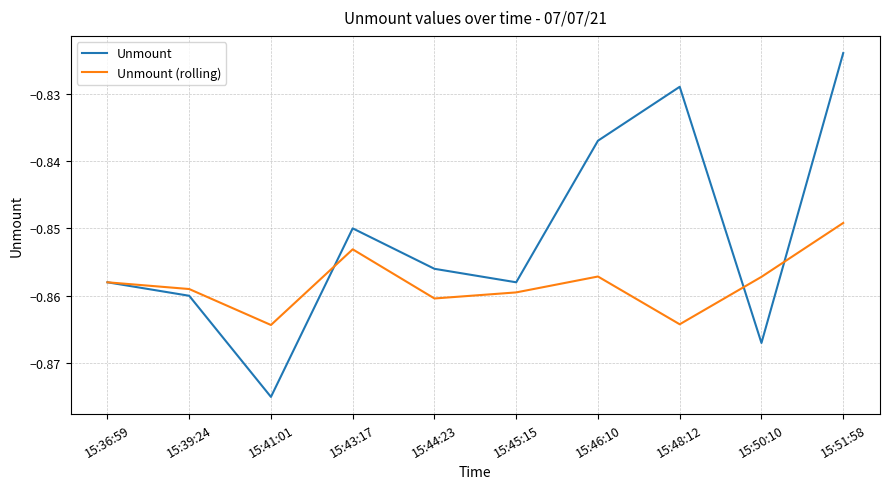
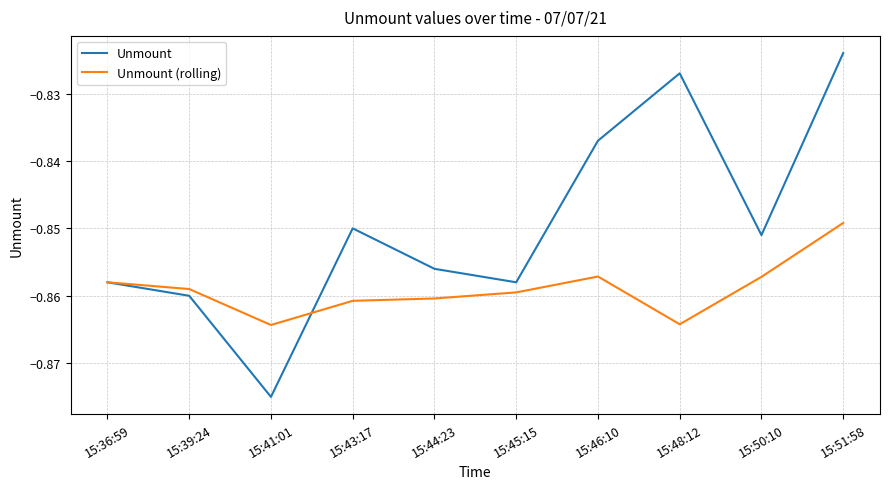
  {
    "Unmount": {
      "15:39:24": -0.860,
      "15:41:01": -0.875,
      "15:43:17": -0.850,
      "15:44:23": -0.856,
      "15:45:15": -0.858,
      "15:46:10": -0.837,
-     "15:48:12": -0.829,
-     "15:50:10": -0.867,
+     "15:48:12": -0.827,
+     "15:50:10": -0.851,
      "15:51:58": -0.824
    },
    "Unmount (rolling)": {
      "15:39:24": -0.859,
      "15:41:01": -0.864,
-     "15:43:17": -0.853,
+     "15:43:17": -0.861,
      "15:44:23": -0.860,
      "15:45:15": -0.860,
      "15:46:10": -0.857,
      "15:48:12": -0.864,
      "15:50:10": -0.857,
      "15:51:58": -0.849
    }
  }
